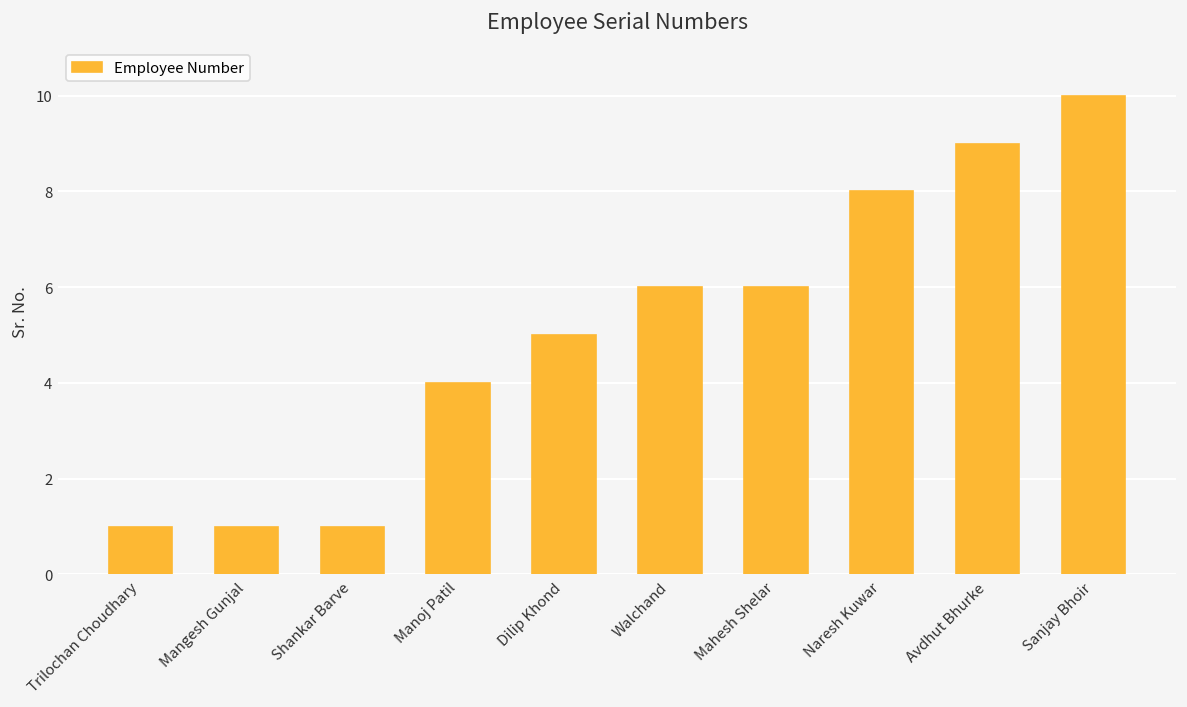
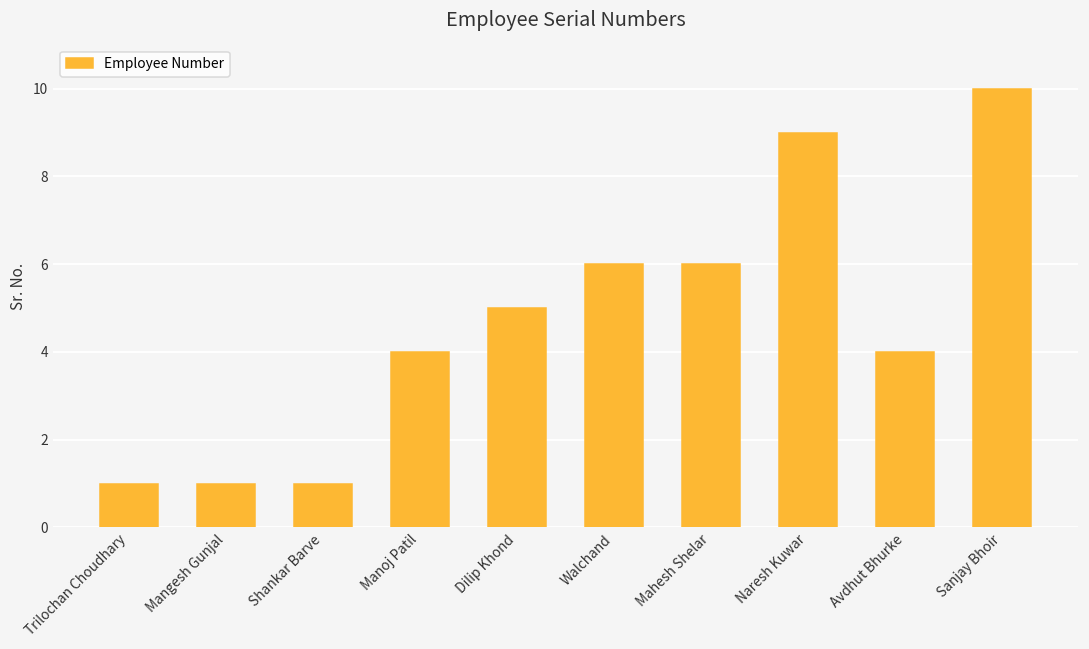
  {
    "Trilochan Choudhary": 1,
    "Mangesh Gunjal": 1,
    "Shankar Barve": 1,
    "Manoj Patil": 4,
    "Dilip Khond": 5,
    "Walchand": 6,
    "Mahesh Shelar": 6,
-   "Naresh Kuwar": 8,
-   "Avdhut Bhurke": 9,
+   "Naresh Kuwar": 9,
+   "Avdhut Bhurke": 4,
    "Sanjay Bhoir": 10
  }
